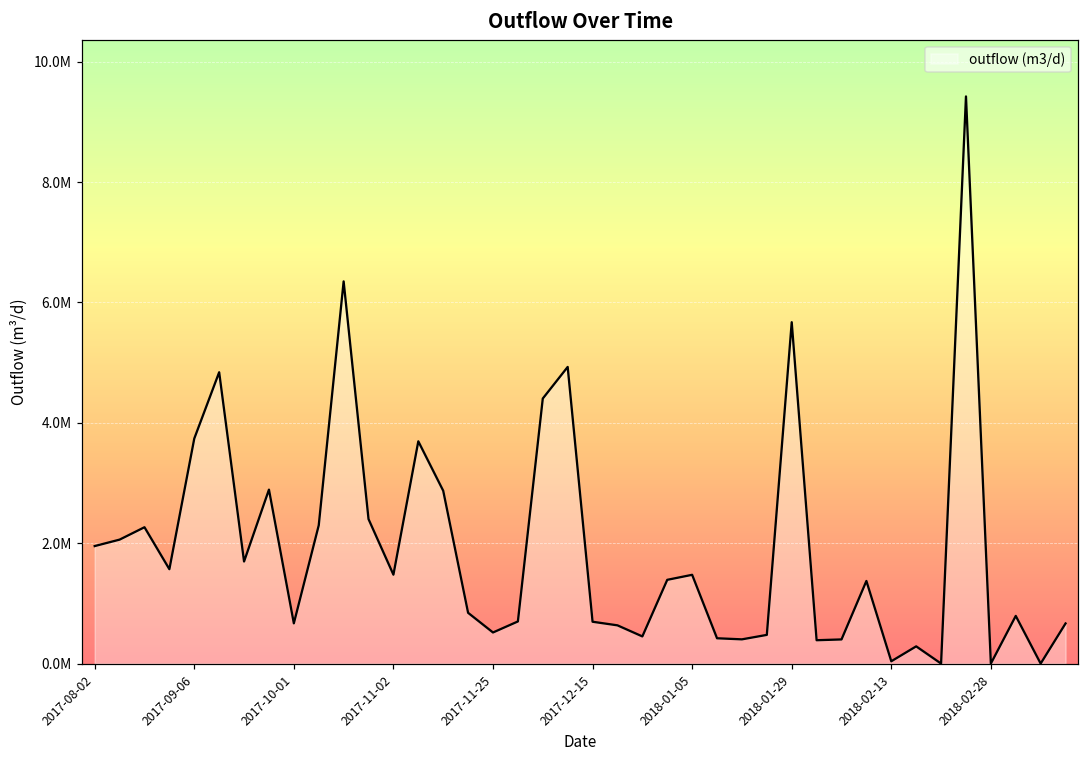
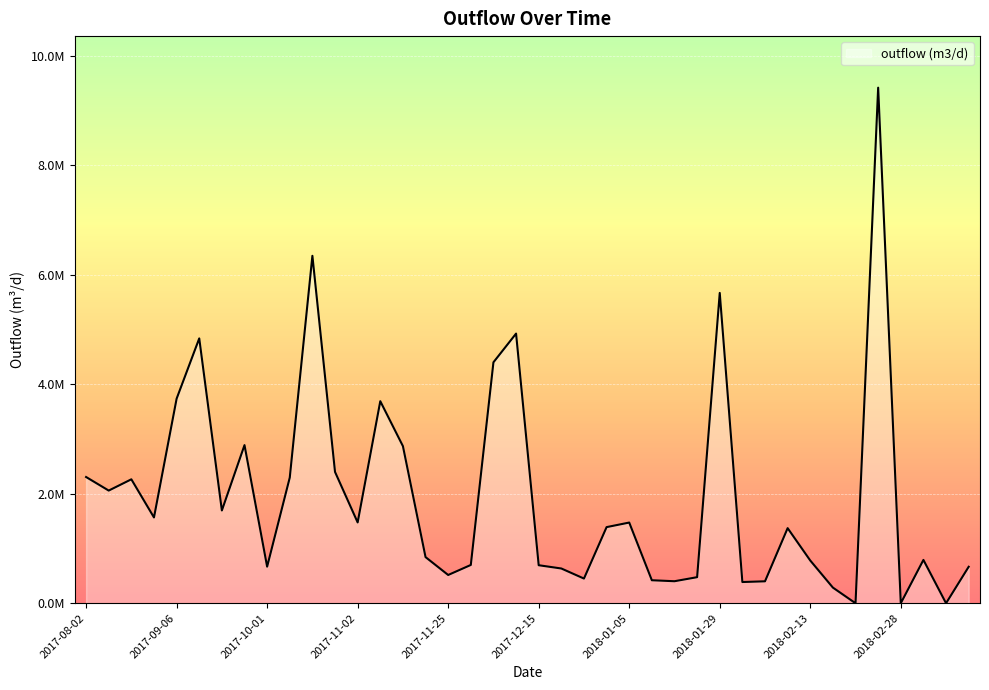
  {
-   "2017-08-02": 2000000,
+   "2017-08-02": 2300000,
    "2017-09-06": 3700000,
    "2017-10-01": 700000,
    "2017-11-02": 1500000,
    "2017-11-25": 500000,
    "2017-12-15": 700000,
    "2018-01-05": 1500000,
    "2018-01-29": 5700000,
-   "2018-02-13": 0,
+   "2018-02-13": 800000,
    "2018-02-28": 0
  }
